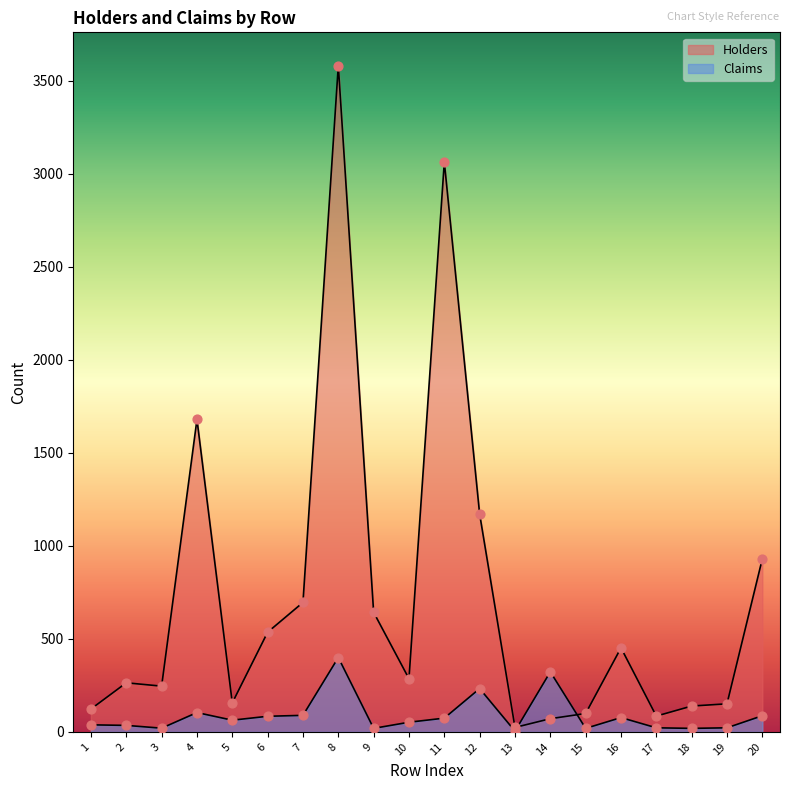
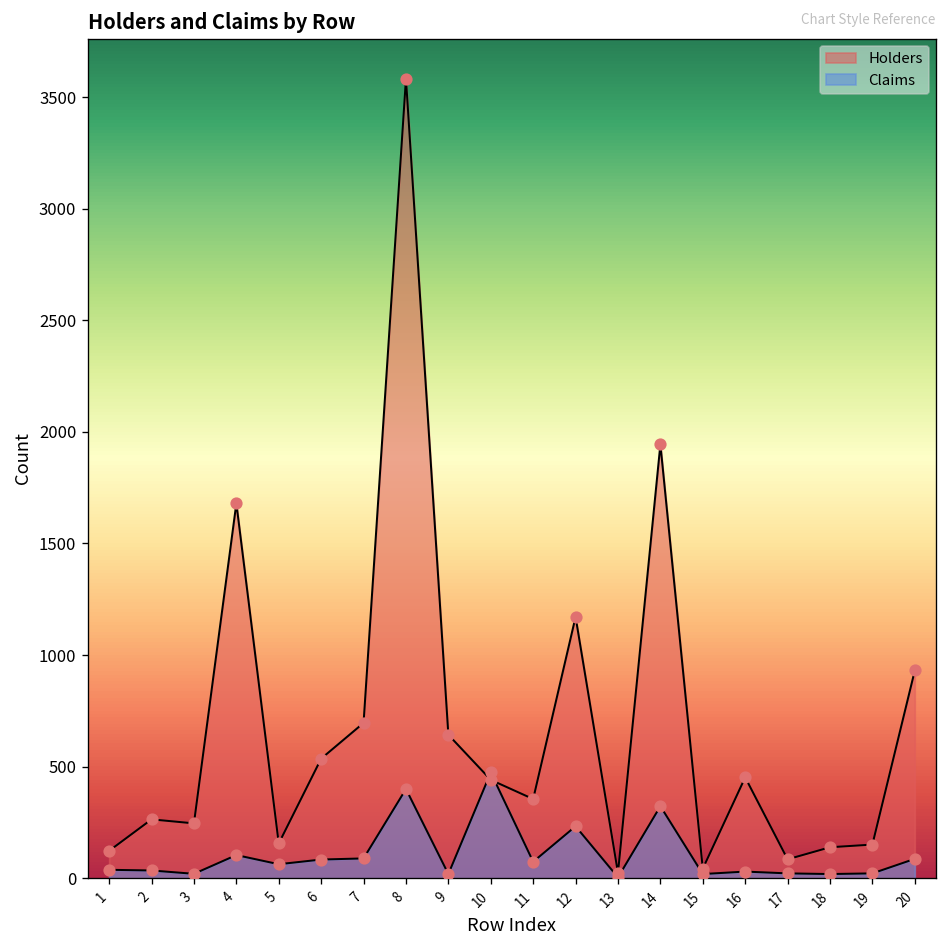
  {
    "Holders": {
      "1": 120,
      "2": 260,
      "3": 250,
      "4": 1680,
      "5": 160,
      "6": 540,
      "7": 700,
      "8": 3580,
      "9": 640,
-     "10": 290,
-     "11": 3060,
+     "10": 440,
+     "11": 360,
      "12": 1170,
      "13": 20,
-     "14": 70,
-     "15": 100,
+     "14": 1940,
+     "15": 40,
      "16": 450,
      "17": 90,
      "18": 140,
      "19": 150,
      "20": 930
    },
    "Claims": {
      "1": 40,
      "2": 40,
      "3": 20,
      "4": 100,
      "5": 60,
      "6": 80,
      "7": 90,
      "8": 400,
      "9": 20,
-     "10": 50,
+     "10": 470,
      "11": 70,
      "12": 230,
      "13": 0,
      "14": 320,
      "15": 20,
-     "16": 80,
+     "16": 30,
      "17": 20,
      "18": 20,
      "19": 20,
      "20": 90
    }
  }
